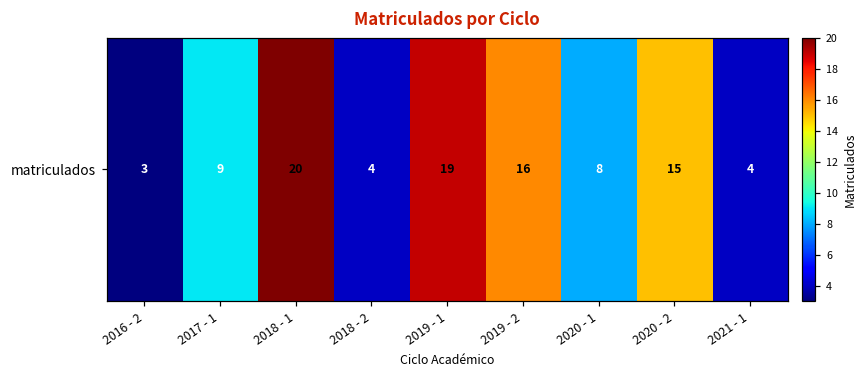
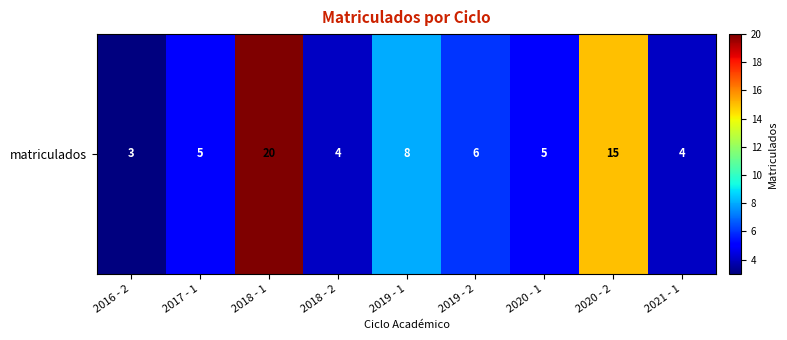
  {
    "matriculados": {
      "2016 - 2": 3,
-     "2017 - 1": 9,
+     "2017 - 1": 5,
      "2018 - 1": 20,
      "2018 - 2": 4,
-     "2019 - 1": 19,
-     "2019 - 2": 16,
-     "2020 - 1": 8,
+     "2019 - 1": 8,
+     "2019 - 2": 6,
+     "2020 - 1": 5,
      "2020 - 2": 15,
      "2021 - 1": 4
    }
  }
